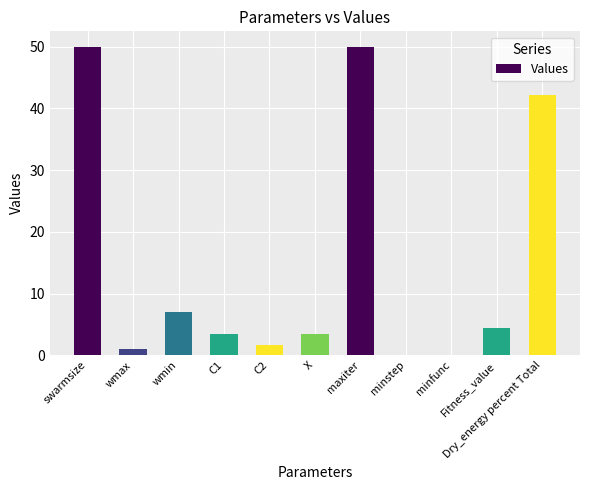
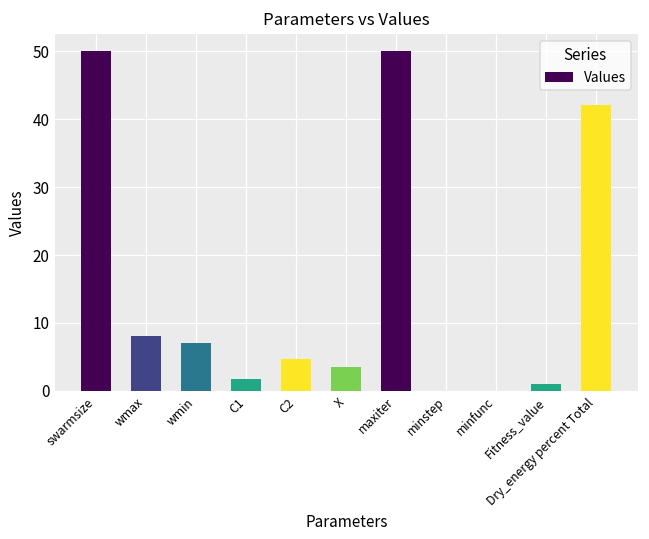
  {
    "swarmsize": 50,
-   "wmax": 1,
+   "wmax": 8,
    "wmin": 7,
-   "C1": 4,
-   "C2": 2,
+   "C1": 2,
+   "C2": 5,
    "X": 4,
    "maxiter": 50,
-   "Fitness_value": 4,
+   "Fitness_value": 1,
    "Dry_energy percent Total": 42
  }
